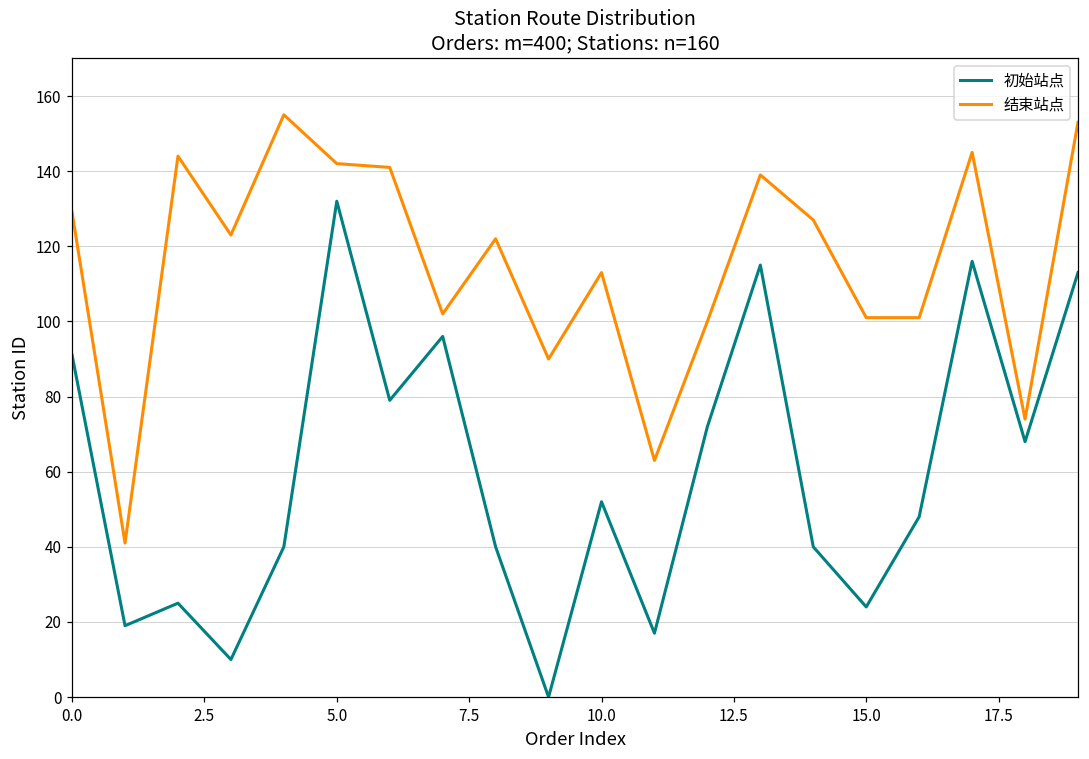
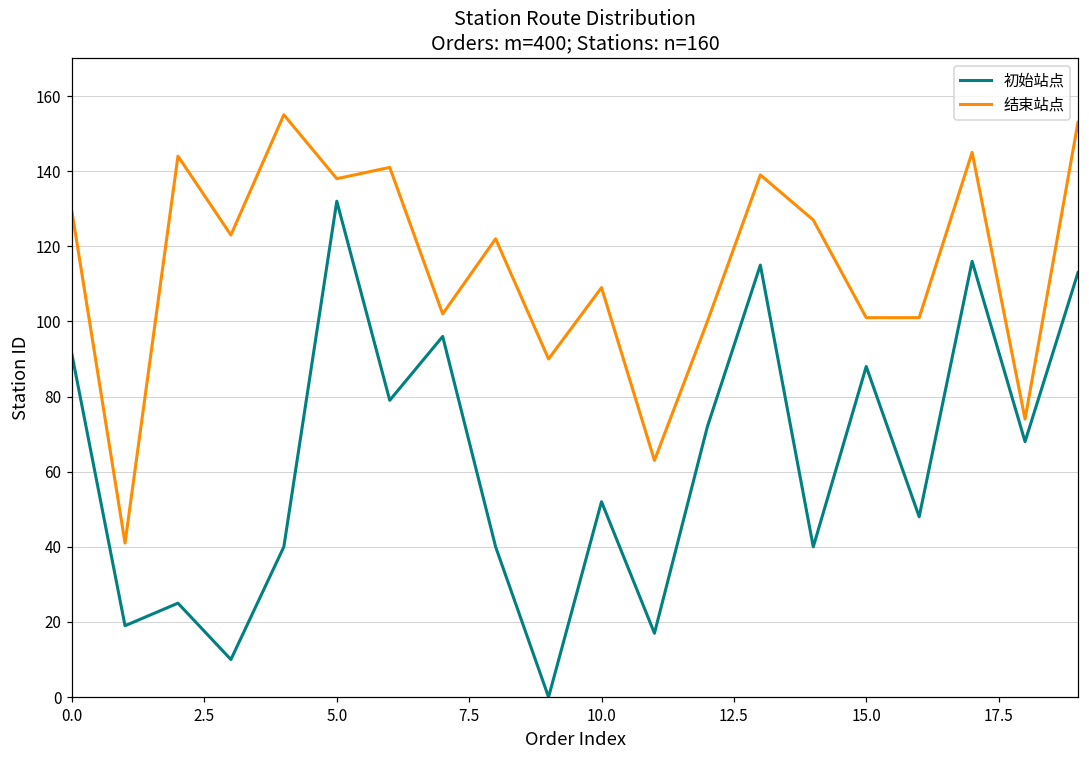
  {
    "初始站点": {
      "0.0": 91,
      "5.0": 132,
      "10.0": 52,
-     "15.0": 24
+     "15.0": 88
    },
    "结束站点": {
      "0.0": 129,
-     "5.0": 142,
-     "10.0": 113,
+     "5.0": 138,
+     "10.0": 109,
      "15.0": 101
    }
  }
